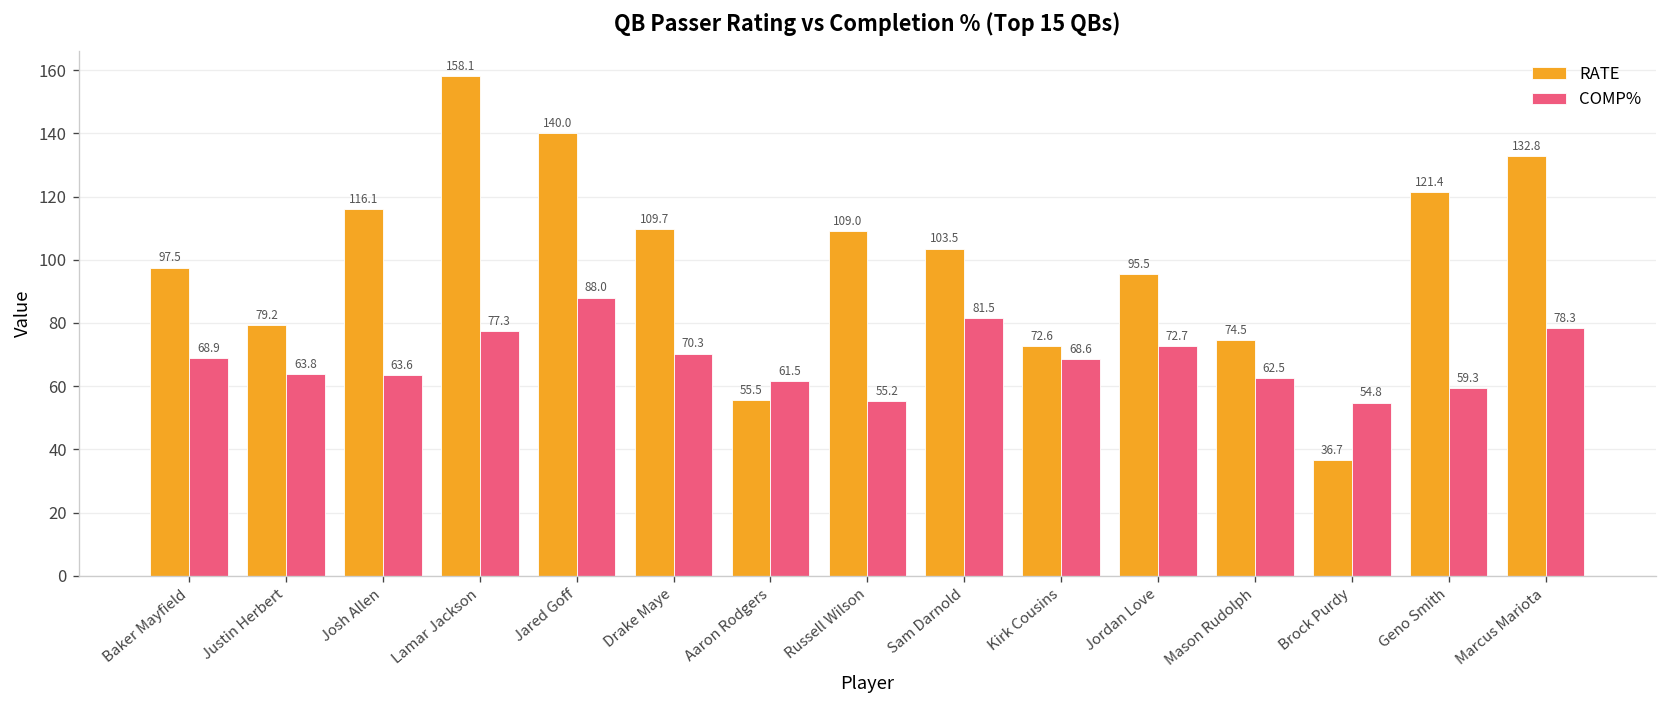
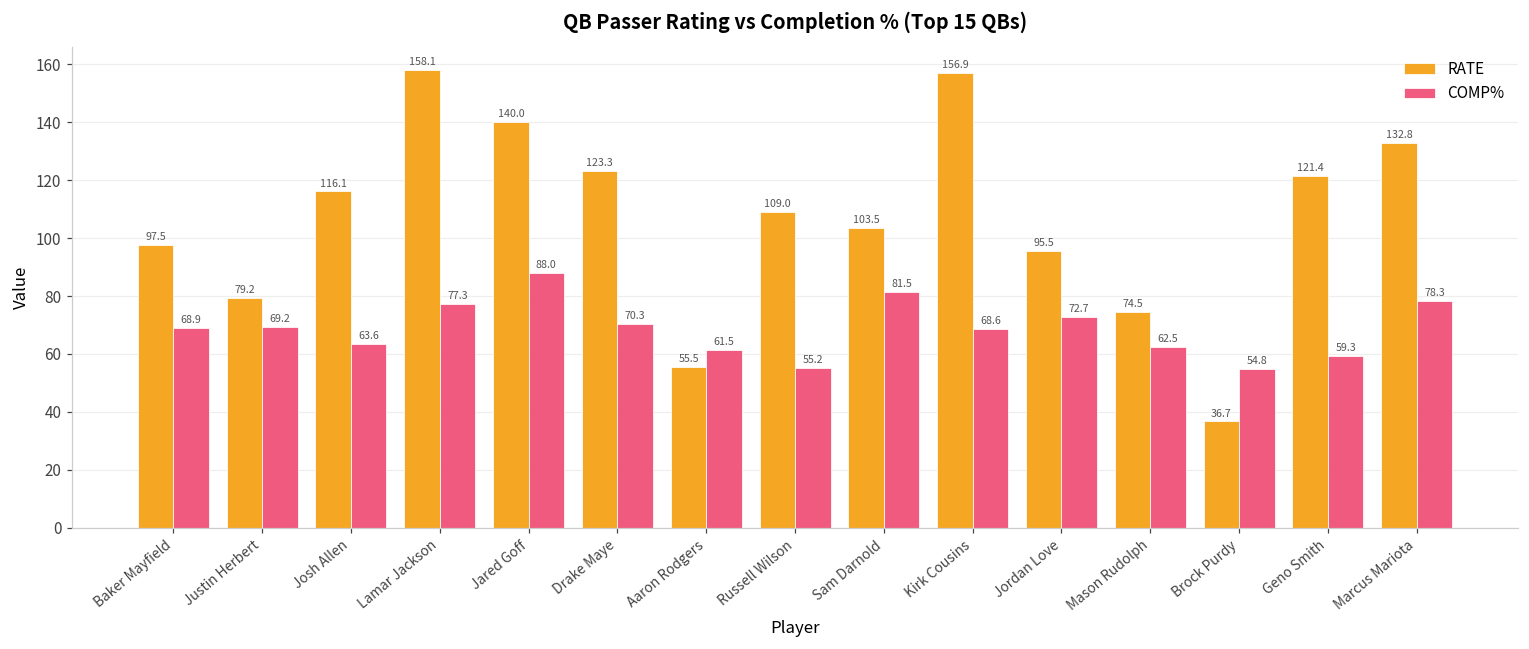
  {
    "RATE": {
      "Baker Mayfield": 97.5,
      "Justin Herbert": 79.2,
      "Josh Allen": 116.1,
      "Lamar Jackson": 158.1,
      "Jared Goff": 140.0,
-     "Drake Maye": 109.7,
+     "Drake Maye": 123.3,
      "Aaron Rodgers": 55.5,
      "Russell Wilson": 109.0,
      "Sam Darnold": 103.5,
-     "Kirk Cousins": 72.6,
+     "Kirk Cousins": 156.9,
      "Jordan Love": 95.5,
      "Mason Rudolph": 74.5,
      "Brock Purdy": 36.7,
      "Geno Smith": 121.4,
      "Marcus Mariota": 132.8
    },
    "COMP%": {
      "Baker Mayfield": 68.9,
-     "Justin Herbert": 63.8,
+     "Justin Herbert": 69.2,
      "Josh Allen": 63.6,
      "Lamar Jackson": 77.3,
      "Jared Goff": 88.0,
      "Drake Maye": 70.3,
      "Aaron Rodgers": 61.5,
      "Russell Wilson": 55.2,
      "Sam Darnold": 81.5,
      "Kirk Cousins": 68.6,
      "Jordan Love": 72.7,
      "Mason Rudolph": 62.5,
      "Brock Purdy": 54.8,
      "Geno Smith": 59.3,
      "Marcus Mariota": 78.3
    }
  }
